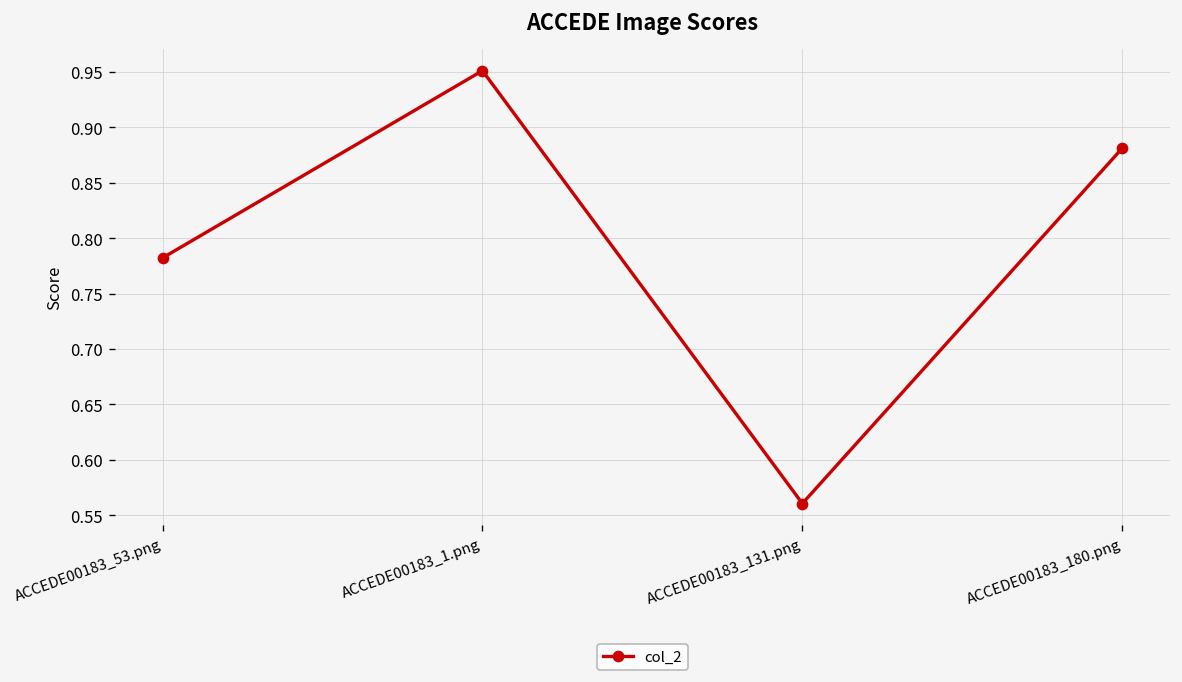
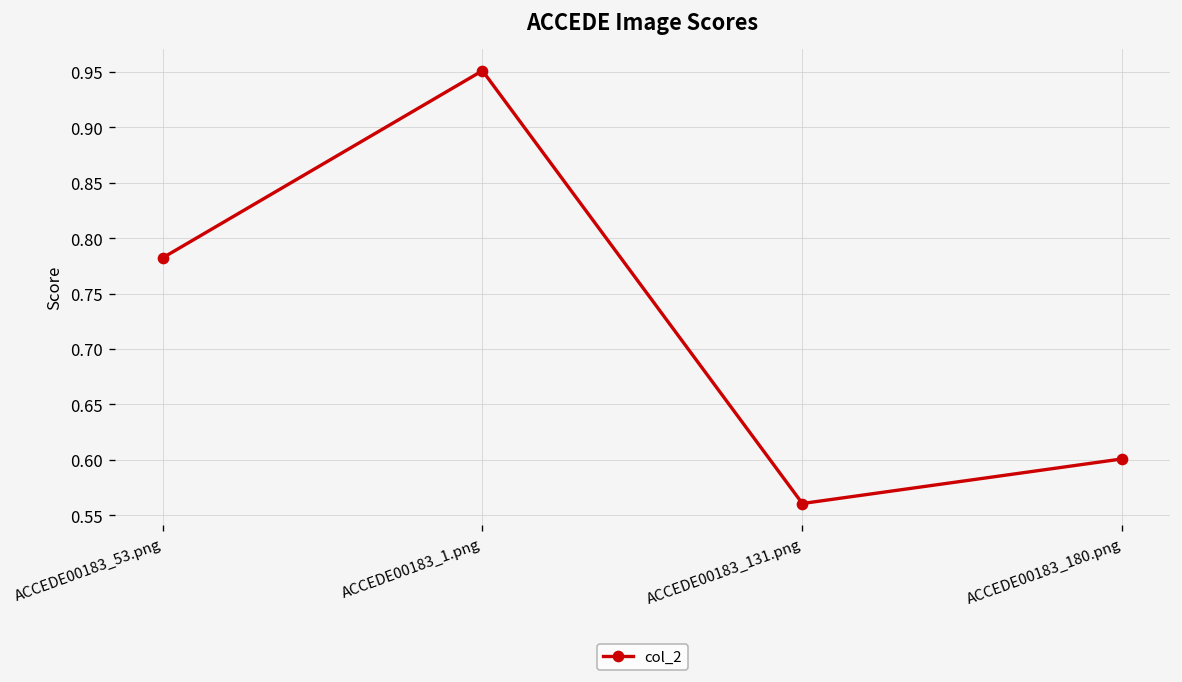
  {
    "ACCEDE00183_53.png": 0.78,
    "ACCEDE00183_1.png": 0.95,
    "ACCEDE00183_131.png": 0.56,
-   "ACCEDE00183_180.png": 0.88
+   "ACCEDE00183_180.png": 0.60
  }
